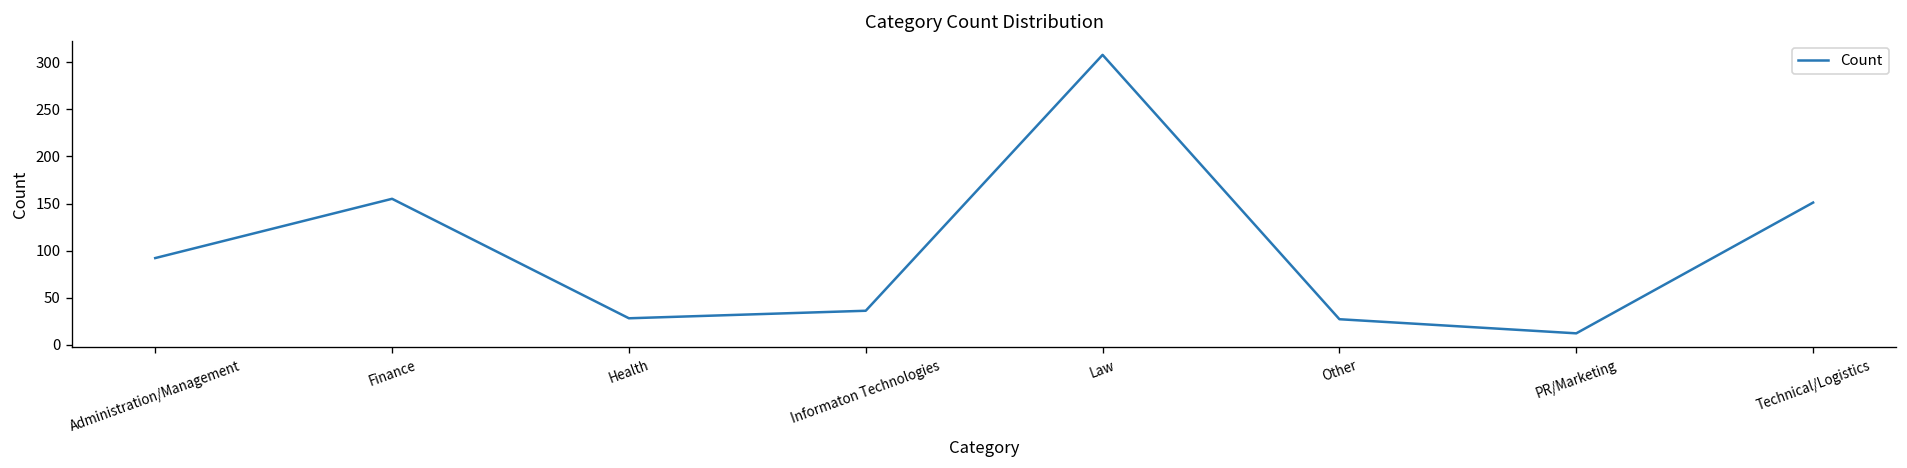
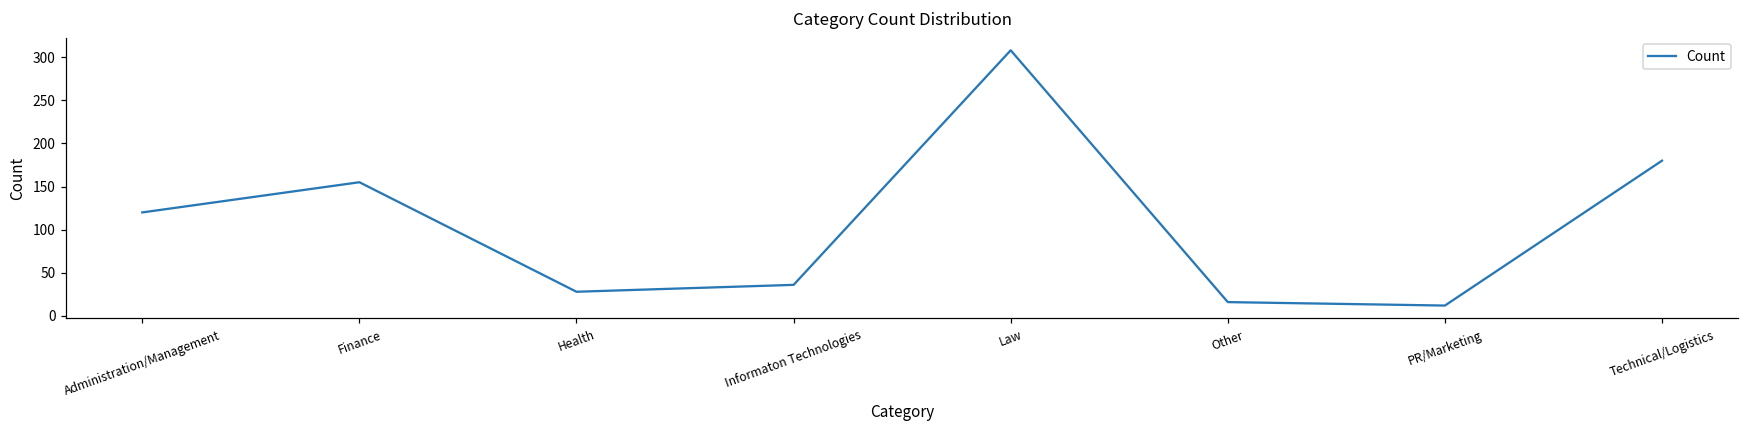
  {
-   "Administration/Management": 90,
+   "Administration/Management": 120,
    "Finance": 160,
    "Health": 30,
    "Informaton Technologies": 40,
    "Law": 310,
-   "Other": 30,
+   "Other": 20,
    "PR/Marketing": 10,
-   "Technical/Logistics": 150
+   "Technical/Logistics": 180
  }
